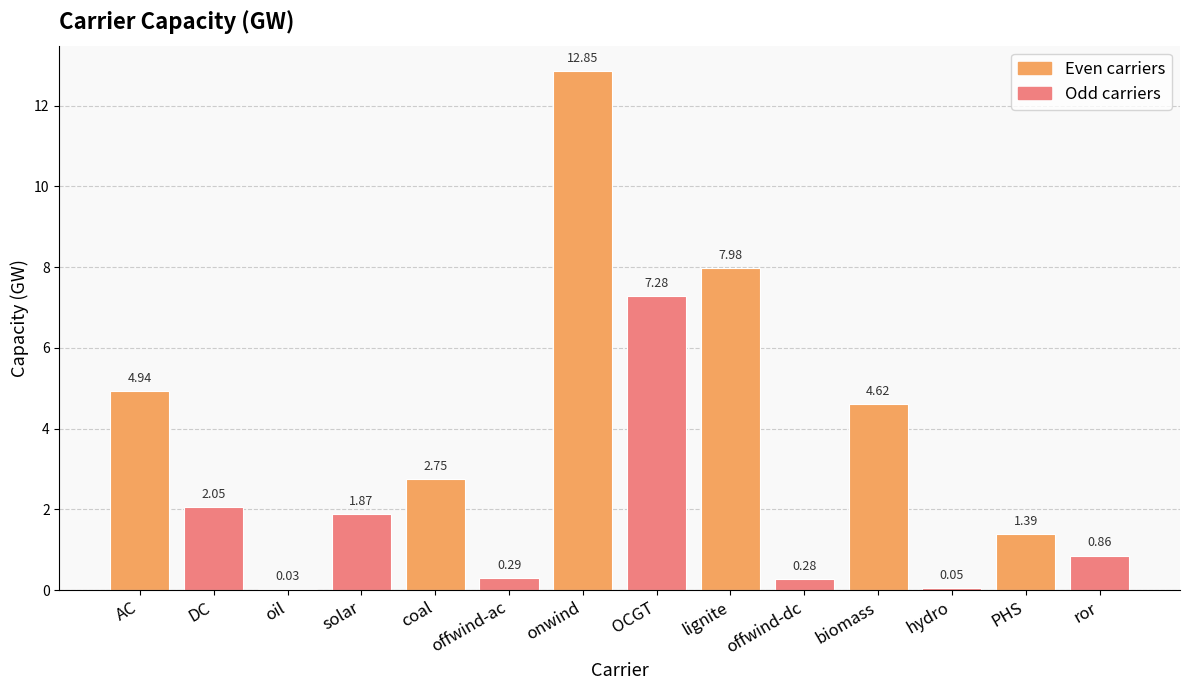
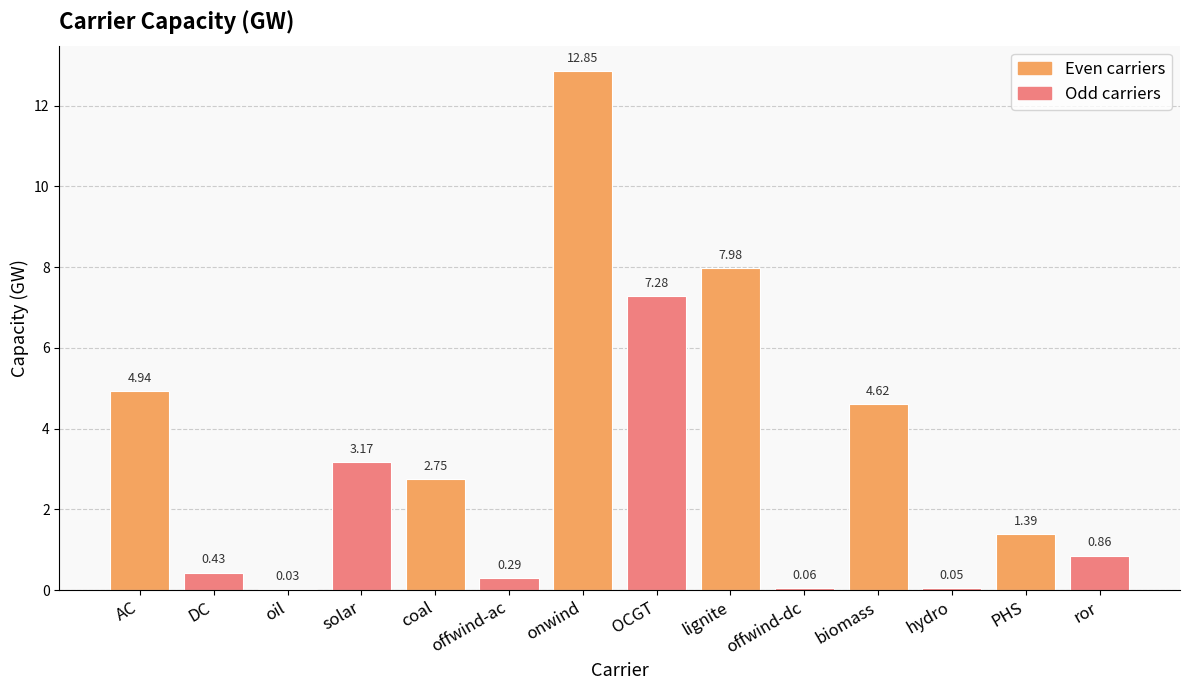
  {
    "AC": 4.94,
-   "DC": 2.05,
+   "DC": 0.43,
    "oil": 0.03,
-   "solar": 1.87,
+   "solar": 3.17,
    "coal": 2.75,
    "offwind-ac": 0.29,
    "onwind": 12.85,
    "OCGT": 7.28,
    "lignite": 7.98,
-   "offwind-dc": 0.28,
+   "offwind-dc": 0.06,
    "biomass": 4.62,
    "hydro": 0.05,
    "PHS": 1.39,
    "ror": 0.86
  }
